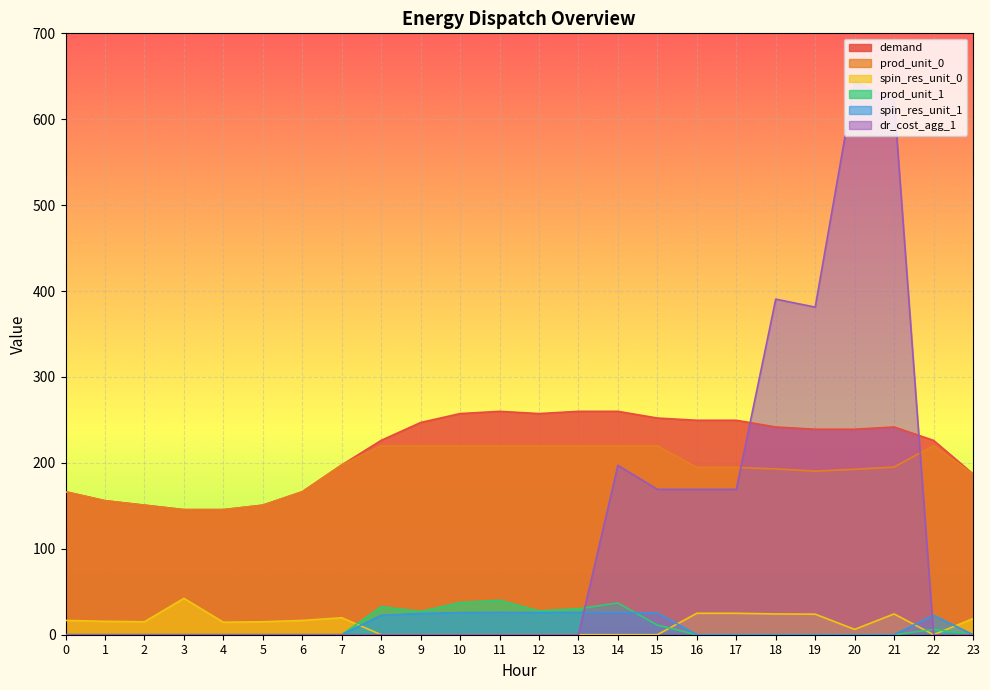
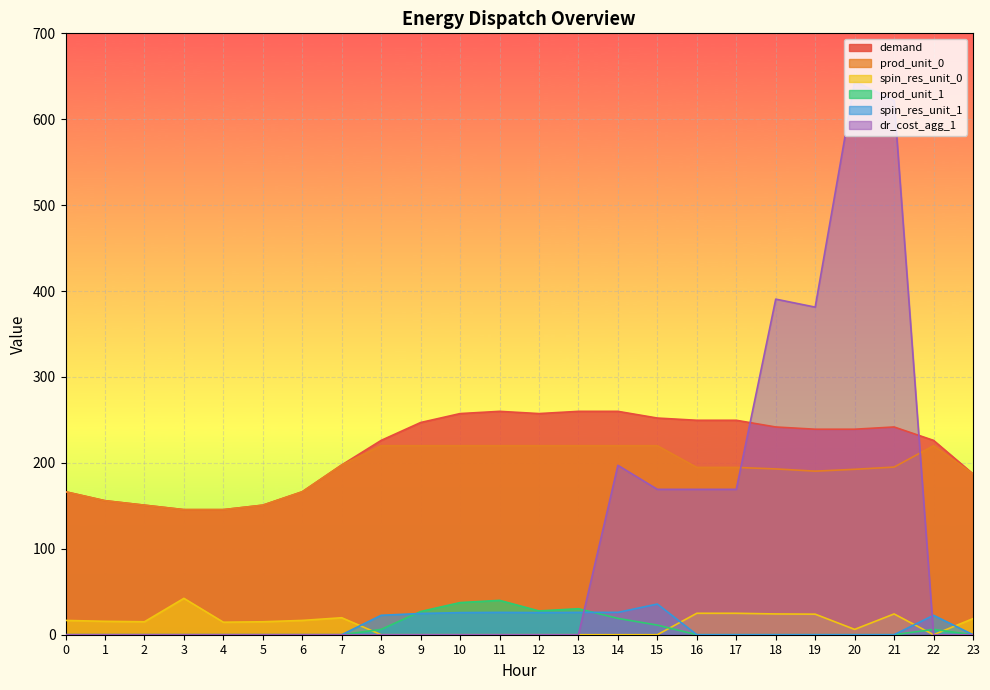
  {
    "spin_res_unit_0": {
      "0": 20,
      "1": 20,
      "2": 20,
      "3": 40,
      "4": 10,
      "5": 20,
      "6": 20,
      "7": 20,
      "14": 0,
      "15": 0,
      "16": 20,
      "17": 20,
      "18": 20,
      "19": 20,
      "20": 10,
      "21": 20,
      "23": 20
    },
    "prod_unit_1": {
-     "8": 30,
+     "8": 10,
      "10": 40,
      "11": 40,
      "13": 30,
-     "14": 40,
+     "14": 20,
      "15": 10,
      "22": 10
    },
    "spin_res_unit_1": {
      "8": 20,
      "10": 30,
      "11": 30,
      "13": 30,
      "14": 30,
-     "15": 30,
+     "15": 40,
      "22": 20
    },
    "dr_cost_agg_1": {
      "14": 200,
      "15": 170,
      "16": 170,
      "17": 170,
      "18": 390,
      "19": 380
    }
  }
